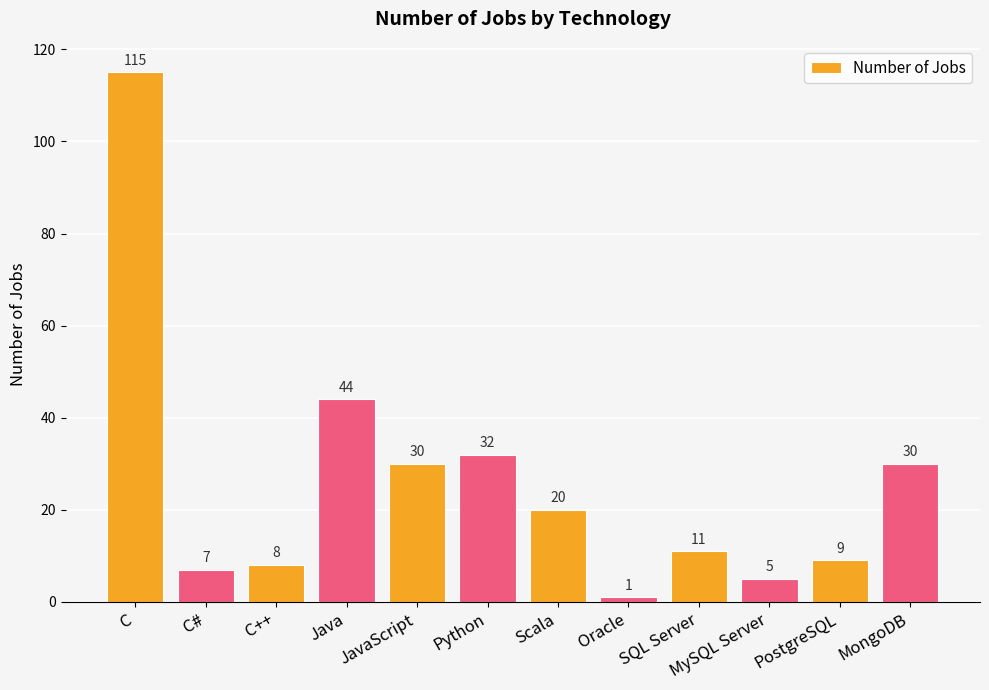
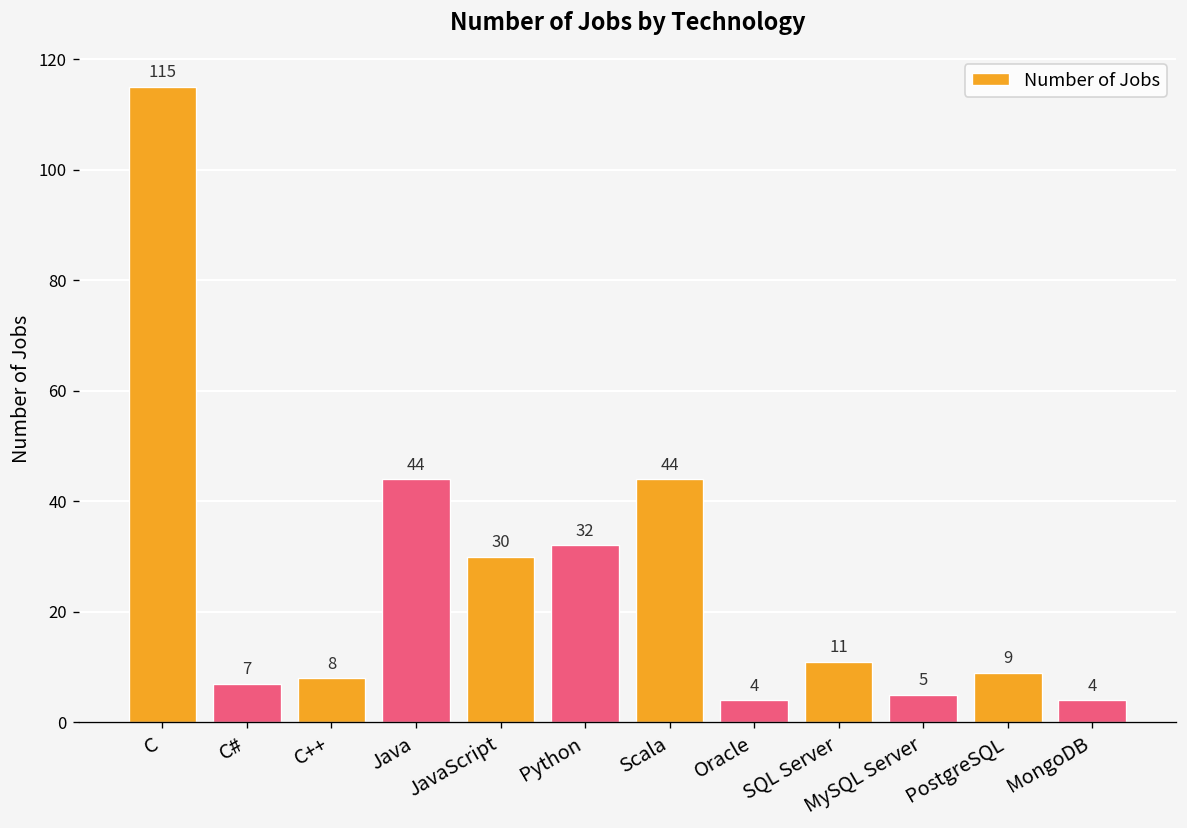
  {
    "C": 115,
    "C#": 7,
    "C++": 8,
    "Java": 44,
    "JavaScript": 30,
    "Python": 32,
-   "Scala": 20,
-   "Oracle": 1,
+   "Scala": 44,
+   "Oracle": 4,
    "SQL Server": 11,
    "MySQL Server": 5,
    "PostgreSQL": 9,
-   "MongoDB": 30
+   "MongoDB": 4
  }
